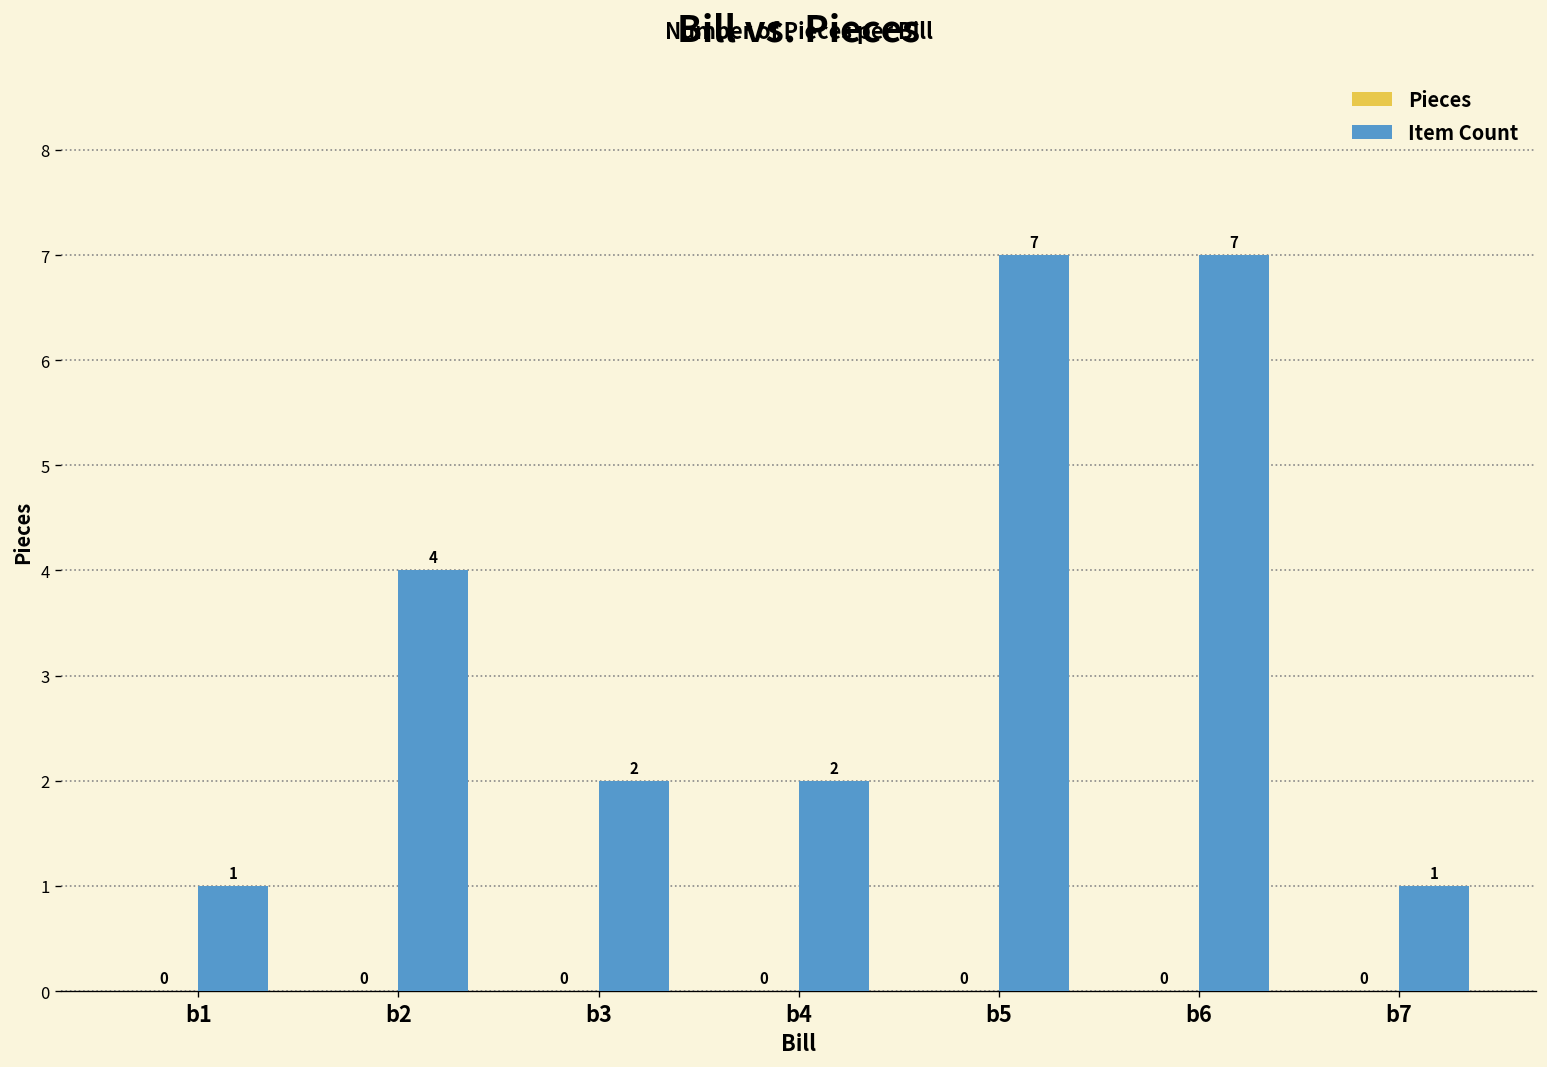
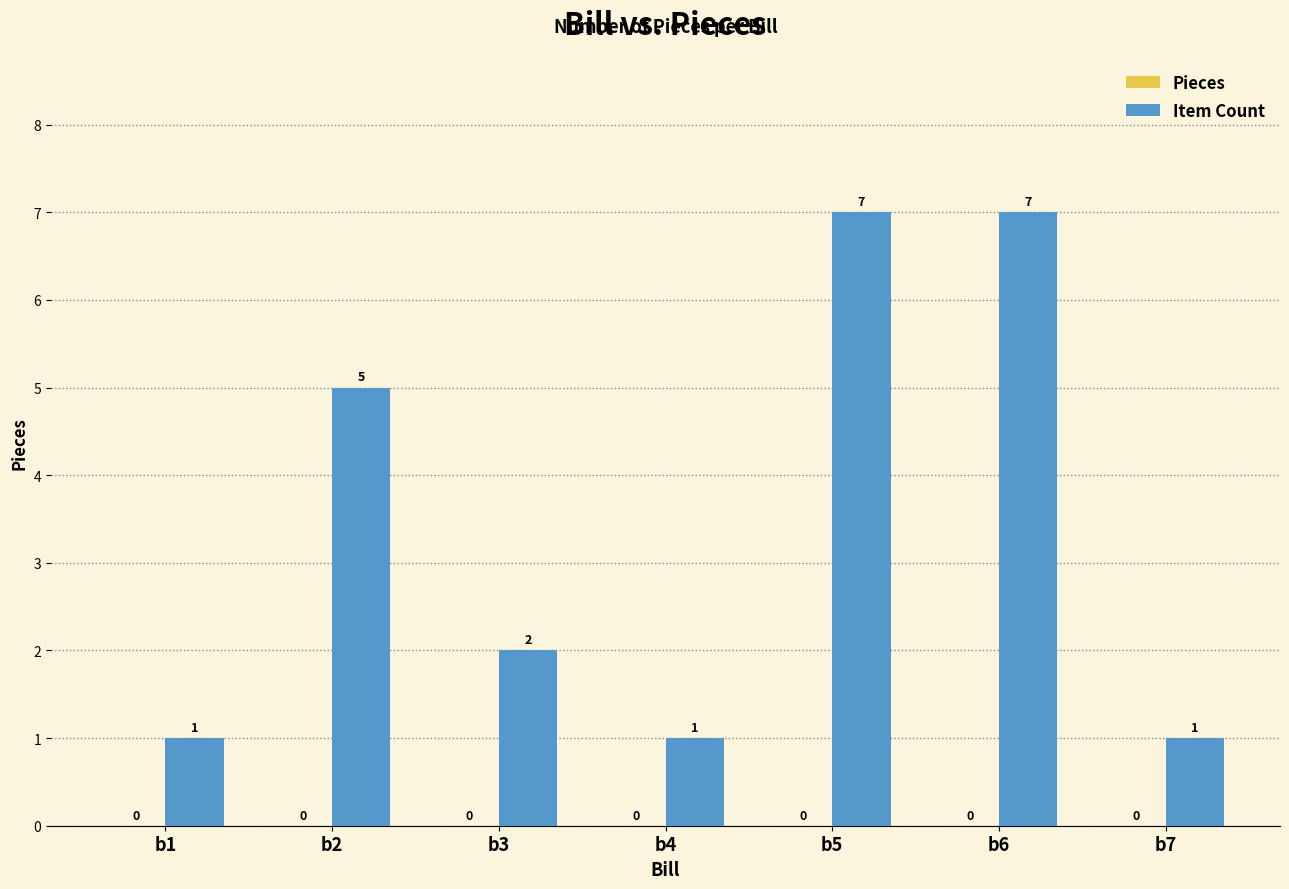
  {
    "Pieces": {
      "b1": 0,
      "b2": 0,
      "b3": 0,
      "b4": 0,
      "b5": 0,
      "b6": 0,
      "b7": 0
    },
    "Item Count": {
      "b1": 1,
-     "b2": 4,
+     "b2": 5,
      "b3": 2,
-     "b4": 2,
+     "b4": 1,
      "b5": 7,
      "b6": 7,
      "b7": 1
    }
  }
